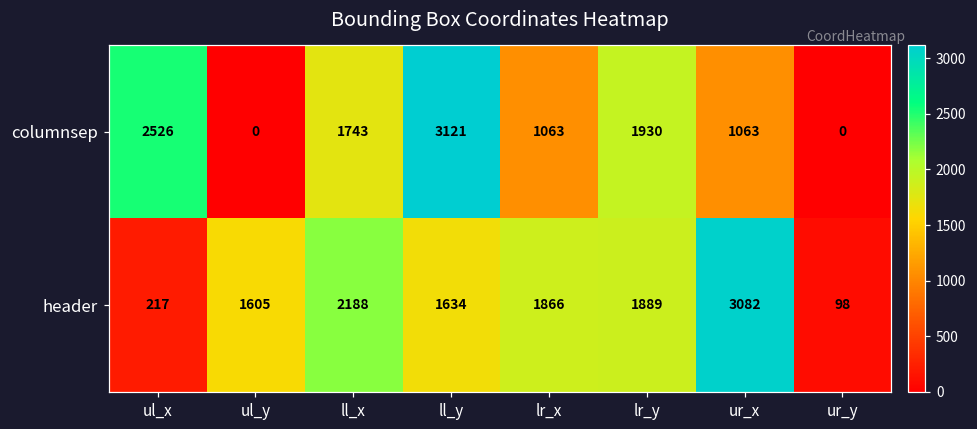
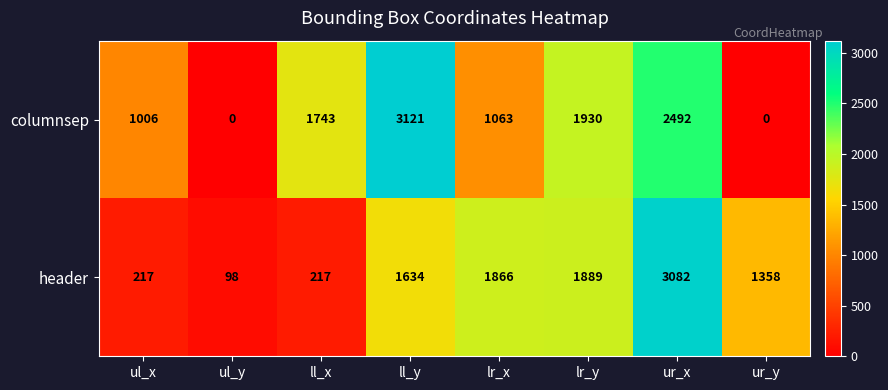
  {
    "columnsep": {
-     "ul_x": 2526,
+     "ul_x": 1006,
      "ul_y": 0,
      "ll_x": 1743,
      "ll_y": 3121,
      "lr_x": 1063,
      "lr_y": 1930,
-     "ur_x": 1063,
+     "ur_x": 2492,
      "ur_y": 0
    },
    "header": {
      "ul_x": 217,
-     "ul_y": 1605,
-     "ll_x": 2188,
+     "ul_y": 98,
+     "ll_x": 217,
      "ll_y": 1634,
      "lr_x": 1866,
      "lr_y": 1889,
      "ur_x": 3082,
-     "ur_y": 98
+     "ur_y": 1358
    }
  }
